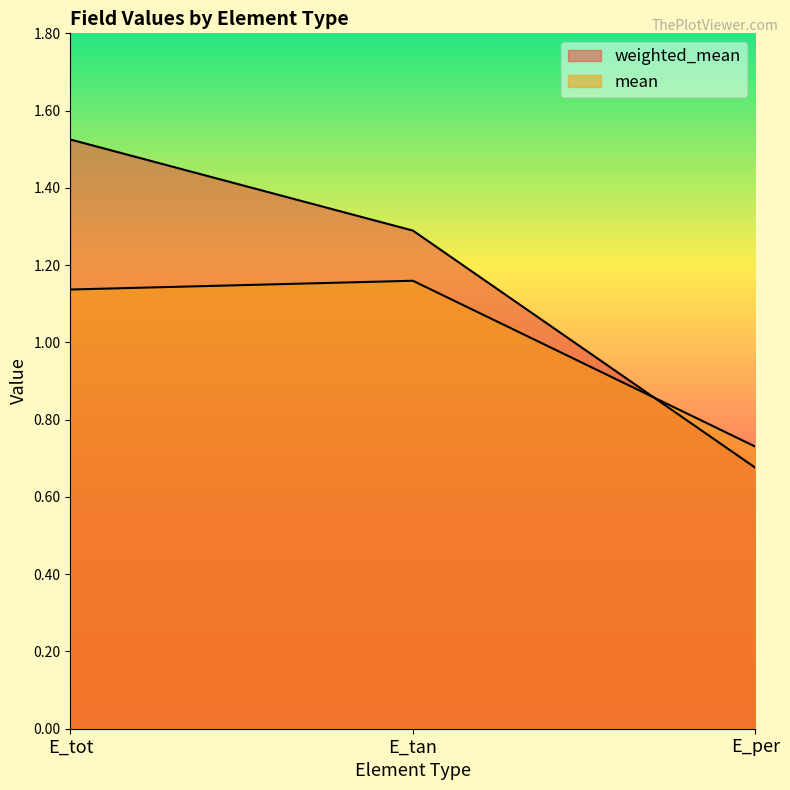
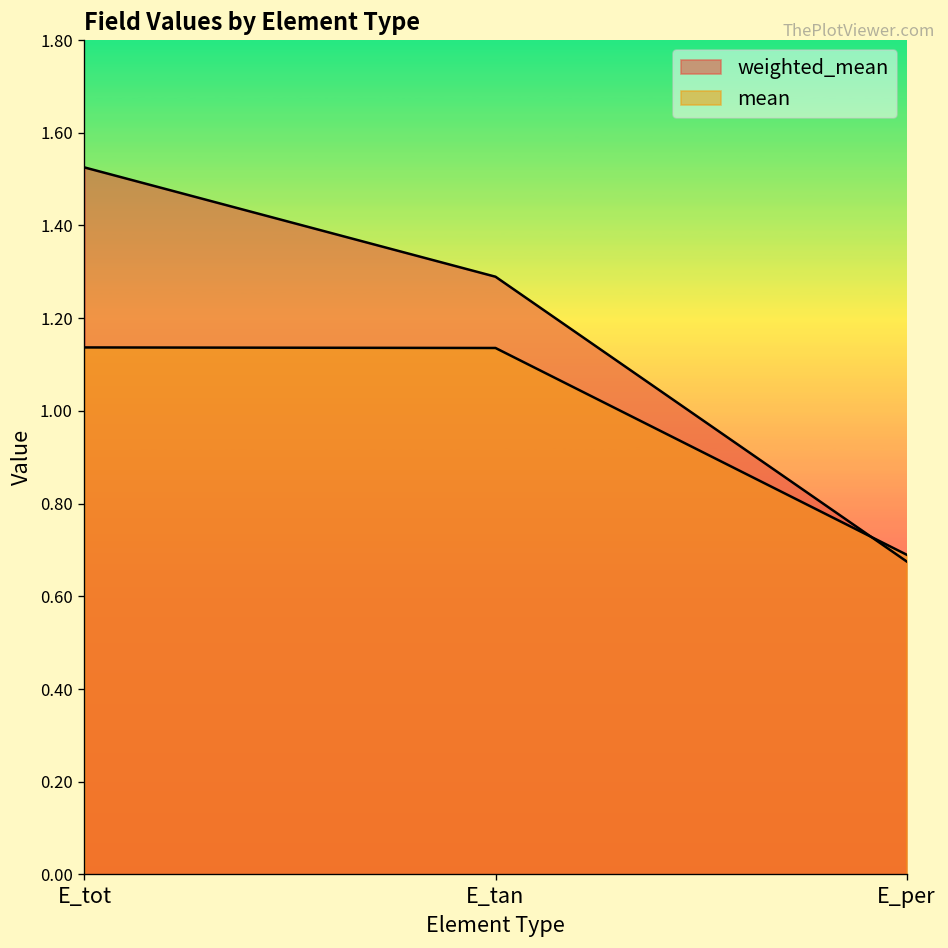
  {
    "weighted_mean": {
      "E_tot": 1.53,
      "E_tan": 1.29,
      "E_per": 0.68
    },
    "mean": {
      "E_tot": 1.14,
-     "E_tan": 1.16,
-     "E_per": 0.73
+     "E_tan": 1.14,
+     "E_per": 0.69
    }
  }
